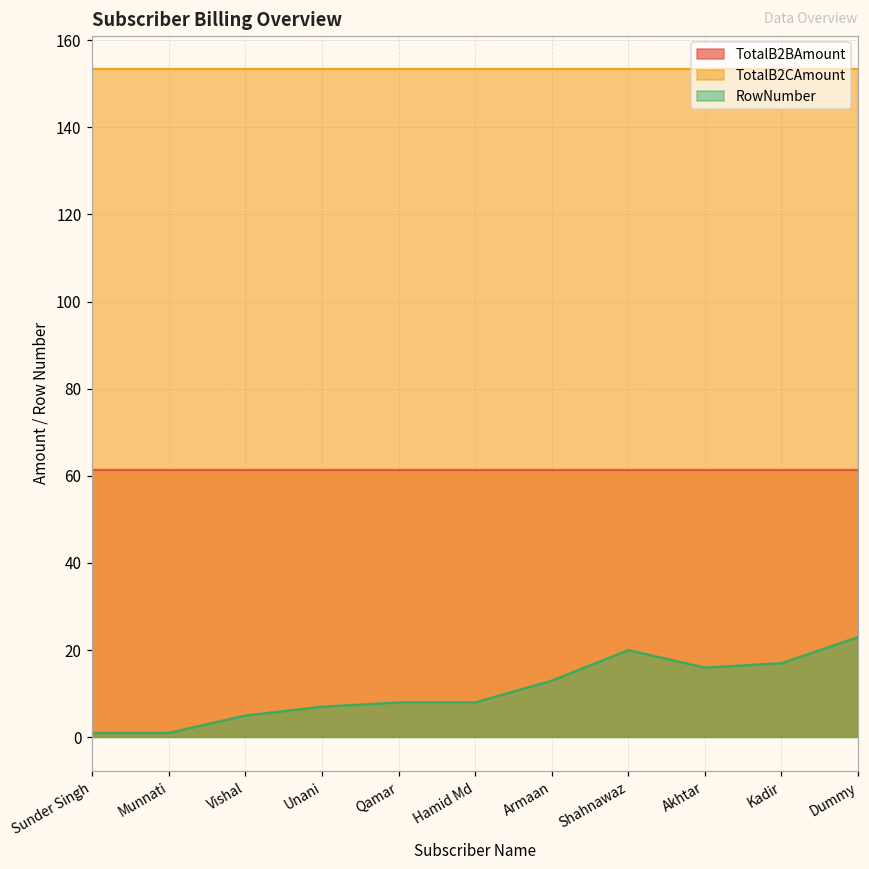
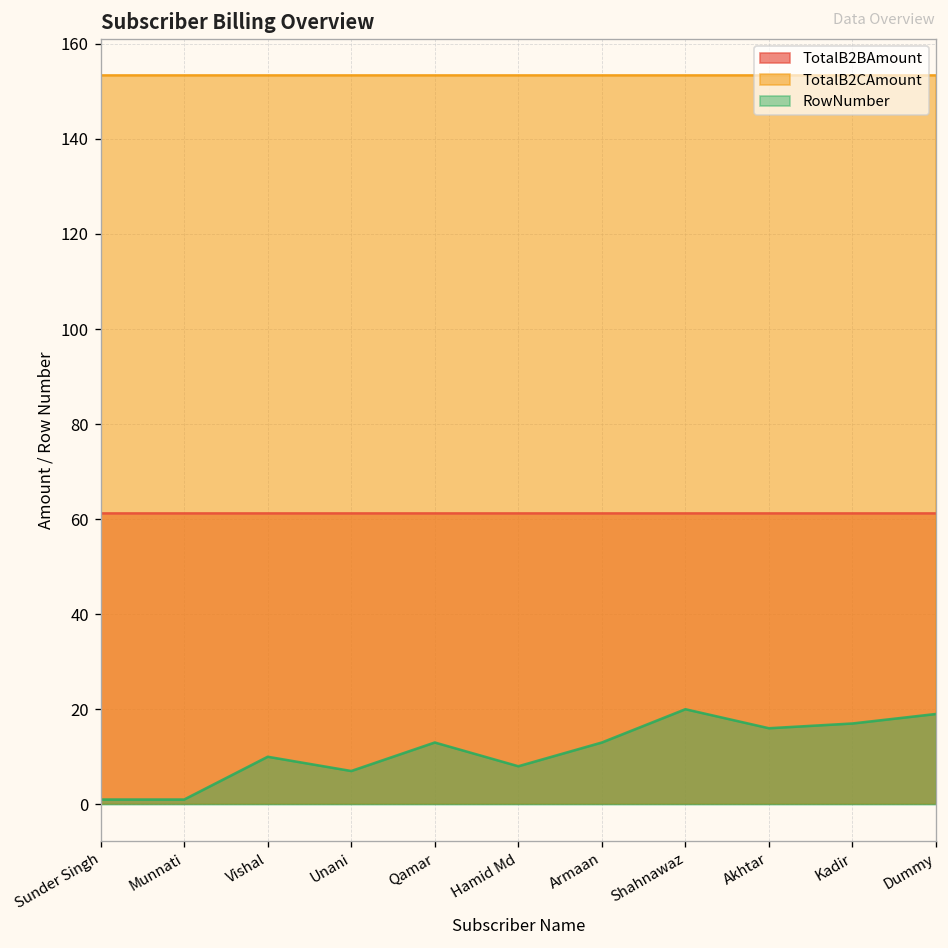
  {
    "TotalB2BAmount": {
      "Sunder Singh": 61,
      "Munnati": 61,
      "Vishal": 61,
      "Unani": 61,
      "Qamar": 61,
      "Hamid Md": 61,
      "Armaan": 61,
      "Shahnawaz": 61,
      "Akhtar": 61,
      "Kadir": 61,
      "Dummy": 61
    },
    "TotalB2CAmount": {
      "Sunder Singh": 153,
      "Munnati": 153,
      "Vishal": 153,
      "Unani": 153,
      "Qamar": 153,
      "Hamid Md": 153,
      "Armaan": 153,
      "Shahnawaz": 153,
      "Dummy": 153
    },
    "RowNumber": {
      "Sunder Singh": 1,
      "Munnati": 1,
-     "Vishal": 5,
+     "Vishal": 10,
      "Unani": 7,
-     "Qamar": 8,
+     "Qamar": 13,
      "Hamid Md": 8,
      "Armaan": 13,
      "Shahnawaz": 20,
      "Akhtar": 16,
      "Kadir": 17,
-     "Dummy": 23
+     "Dummy": 19
    }
  }
